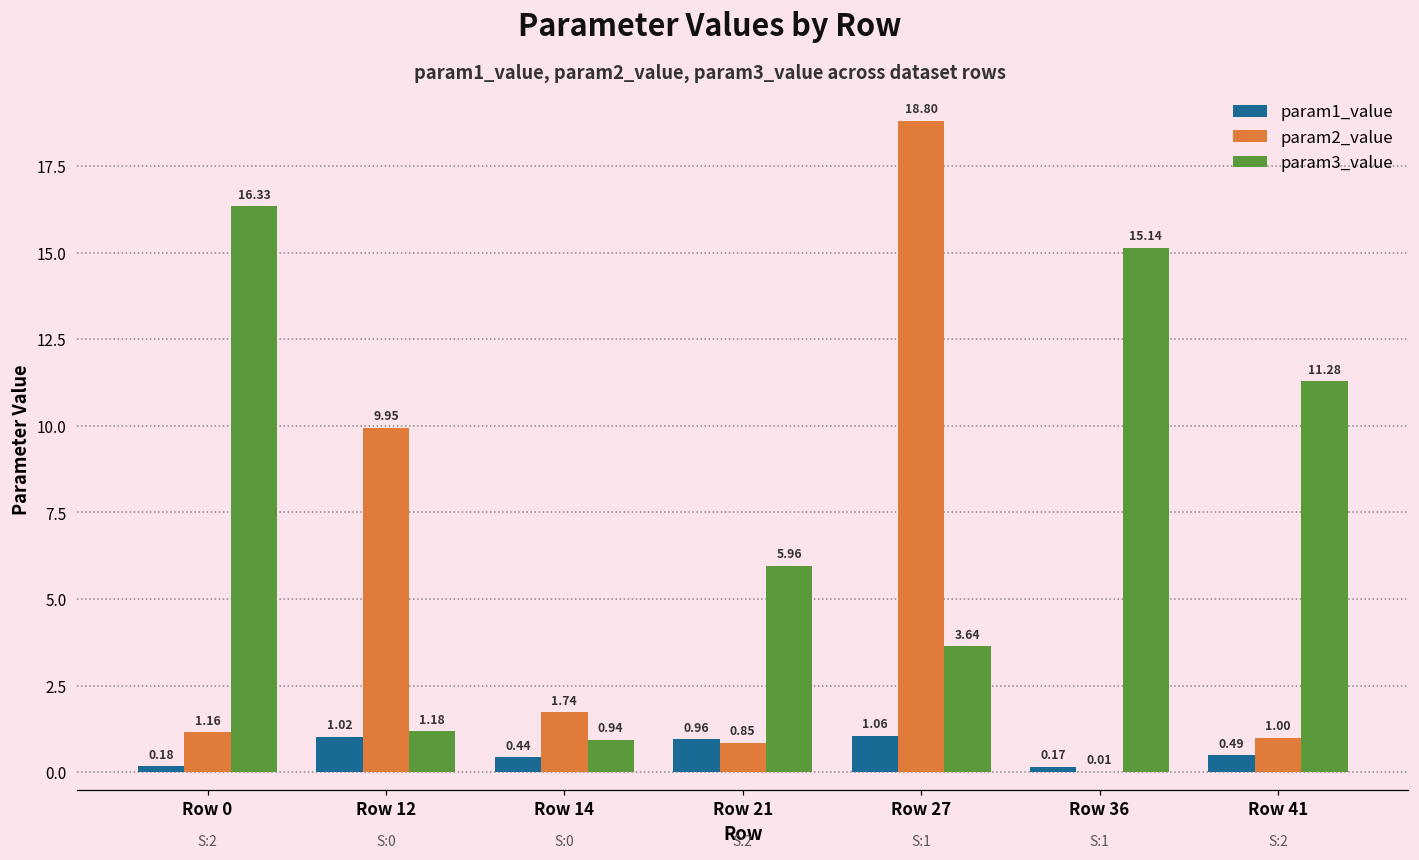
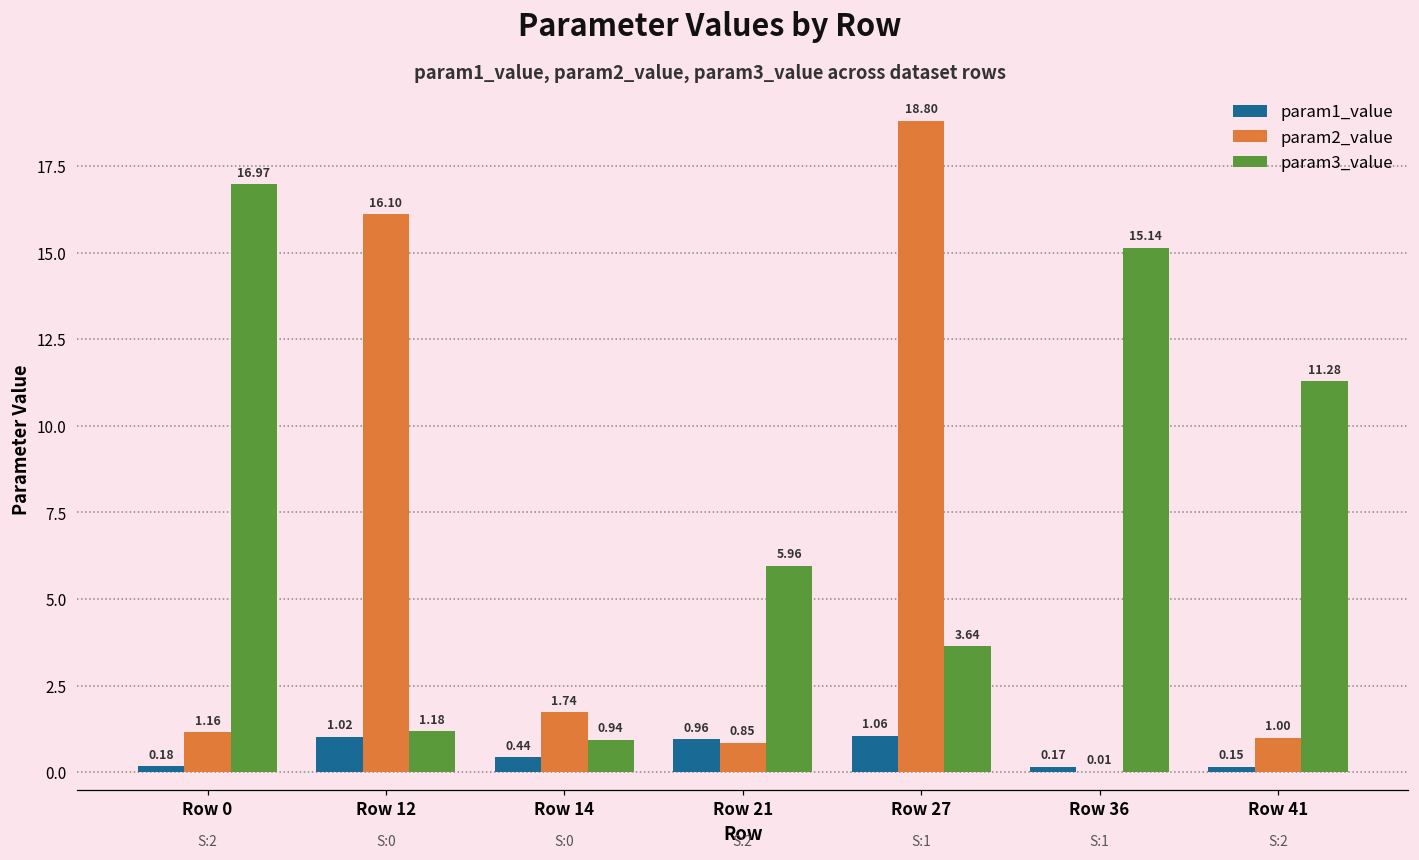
  {
    "param1_value": {
      "Row 0": 0.18,
      "Row 12": 1.02,
      "Row 14": 0.44,
      "Row 21": 0.96,
      "Row 27": 1.06,
      "Row 36": 0.17,
-     "Row 41": 0.49
+     "Row 41": 0.15
    },
    "param2_value": {
      "Row 0": 1.16,
-     "Row 12": 9.95,
+     "Row 12": 16.10,
      "Row 14": 1.74,
      "Row 21": 0.85,
      "Row 27": 18.80,
      "Row 36": 0.01,
      "Row 41": 1.00
    },
    "param3_value": {
-     "Row 0": 16.33,
+     "Row 0": 16.97,
      "Row 12": 1.18,
      "Row 14": 0.94,
      "Row 21": 5.96,
      "Row 27": 3.64,
      "Row 36": 15.14,
      "Row 41": 11.28
    }
  }
